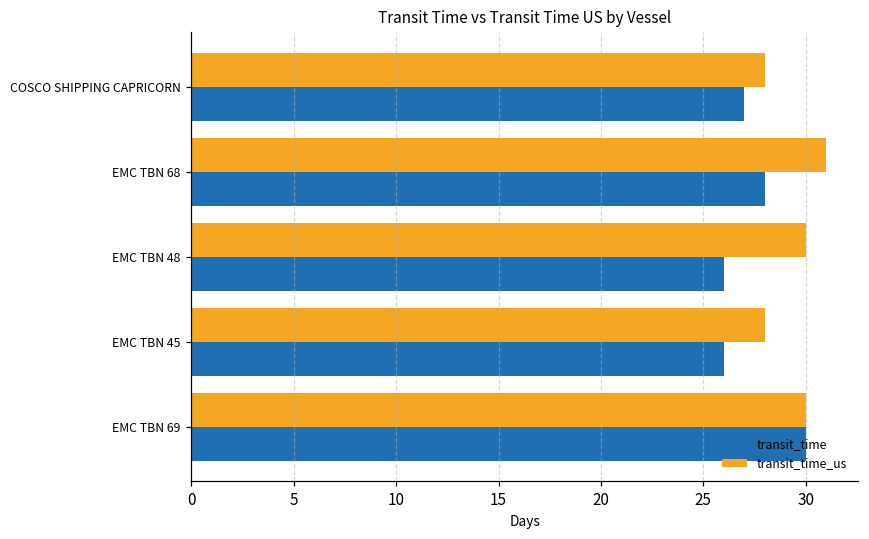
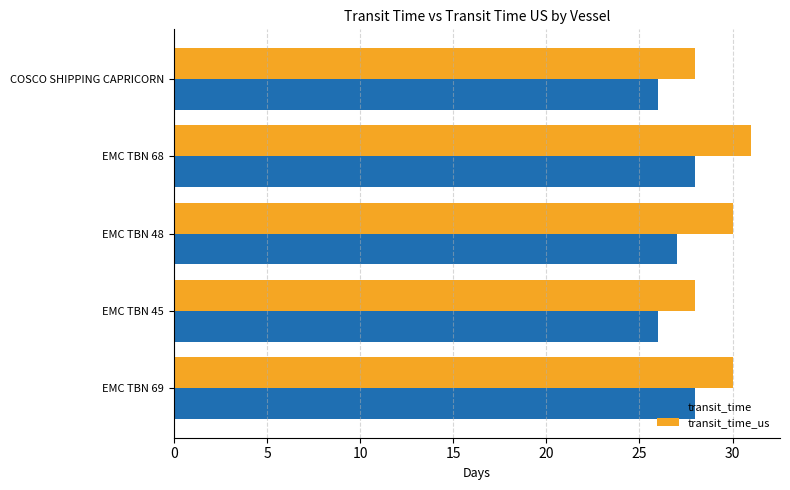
  {
    "transit_time": {
-     "COSCO SHIPPING CAPRICORN": 27,
+     "COSCO SHIPPING CAPRICORN": 26,
      "EMC TBN 68": 28,
-     "EMC TBN 48": 26,
+     "EMC TBN 48": 27,
      "EMC TBN 45": 26,
-     "EMC TBN 69": 30
+     "EMC TBN 69": 28
    },
    "transit_time_us": {
      "COSCO SHIPPING CAPRICORN": 28,
      "EMC TBN 68": 31,
      "EMC TBN 48": 30,
      "EMC TBN 45": 28,
      "EMC TBN 69": 30
    }
  }
